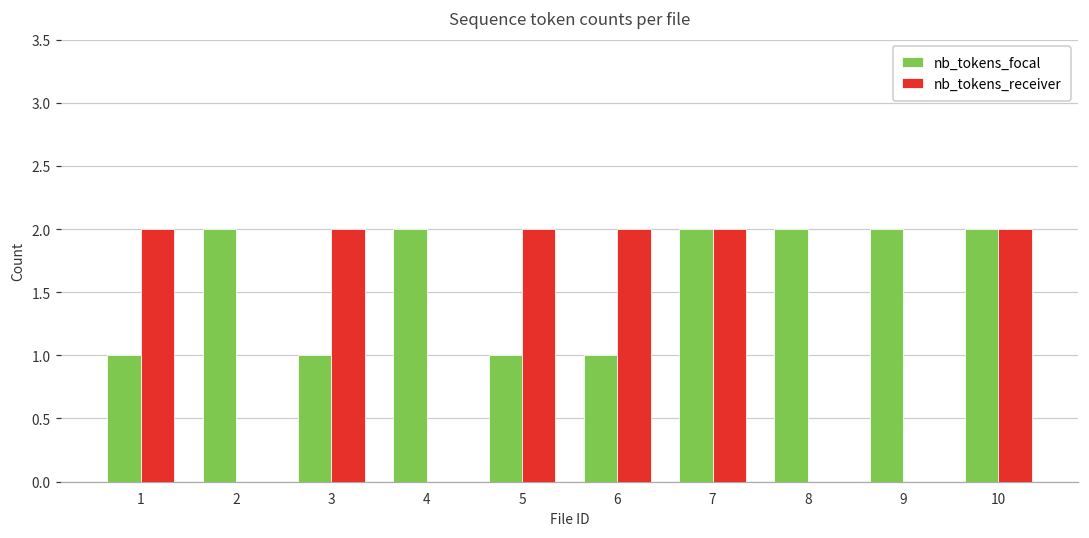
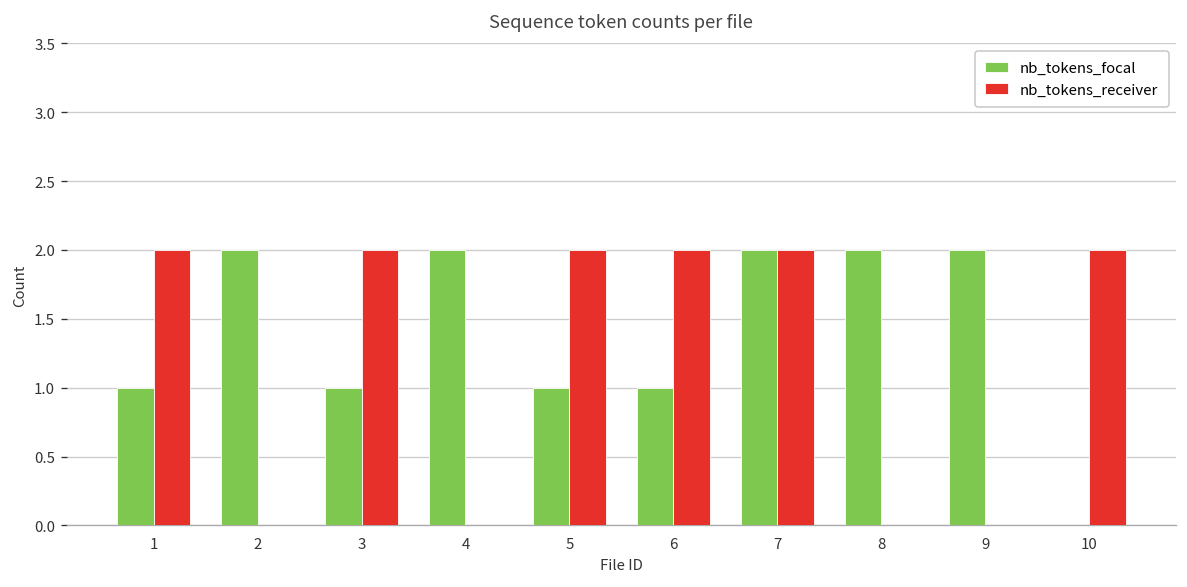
  {
    "nb_tokens_focal": {
      "1": 1,
      "2": 2,
      "3": 1,
      "4": 2,
      "5": 1,
      "6": 1,
      "7": 2,
      "8": 2,
      "9": 2,
-     "10": 2
+     "10": 0
    },
    "nb_tokens_receiver": {
      "1": 2,
      "2": 0,
      "3": 2,
      "4": 0,
      "5": 2,
      "6": 2,
      "7": 2,
      "8": 0,
      "9": 0,
      "10": 2
    }
  }
